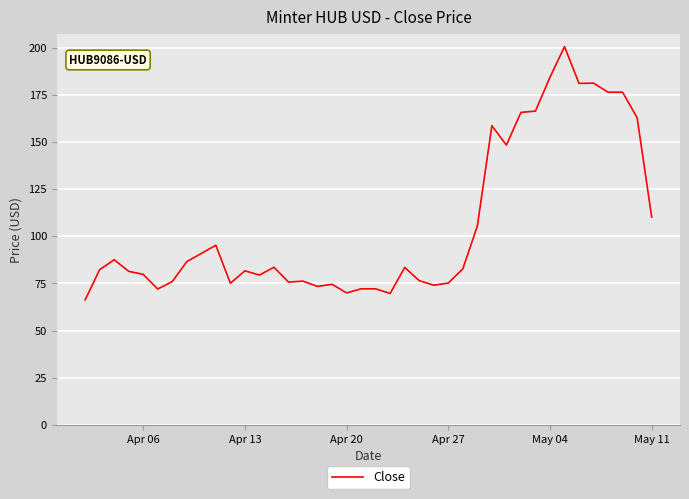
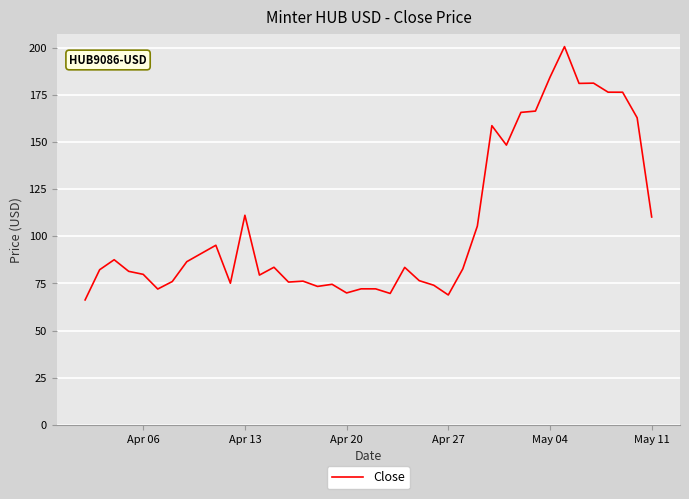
  {
    "Apr 06": 80,
-   "Apr 13": 82,
+   "Apr 13": 111,
    "Apr 20": 70,
-   "Apr 27": 75,
+   "Apr 27": 69,
    "May 04": 184,
    "May 11": 110
  }
